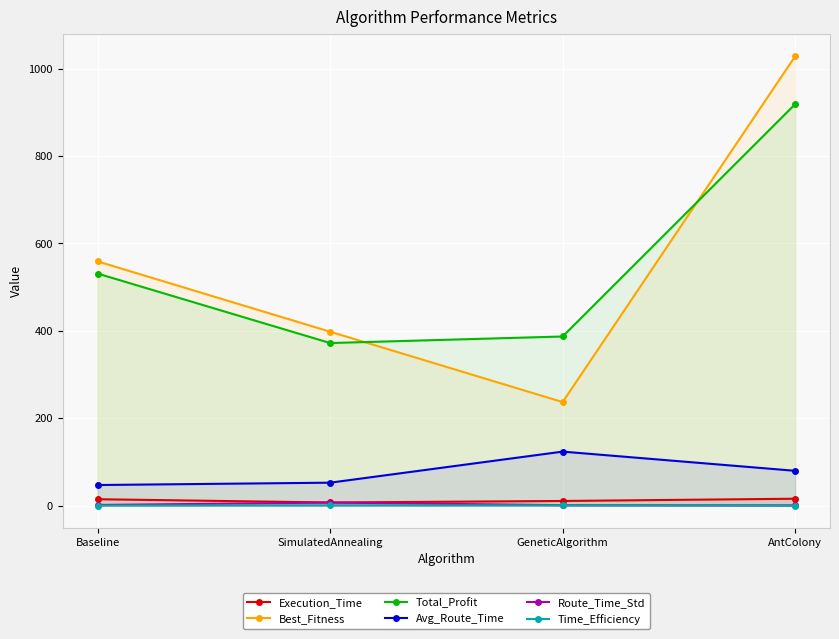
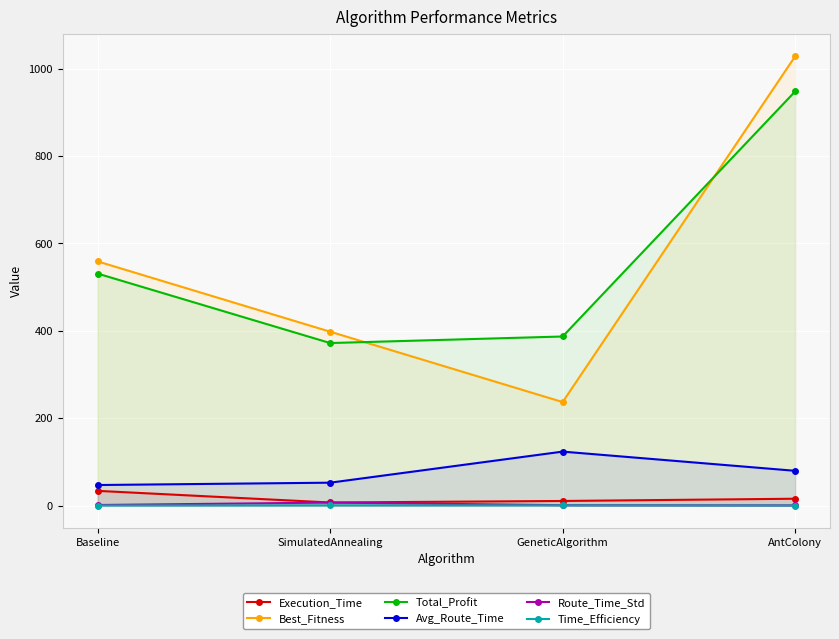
  {
    "Execution_Time": {
-     "Baseline": 10,
+     "Baseline": 30,
      "GeneticAlgorithm": 10,
      "AntColony": 20
    },
    "Best_Fitness": {
      "Baseline": 560,
      "SimulatedAnnealing": 400,
      "GeneticAlgorithm": 240,
      "AntColony": 1030
    },
    "Total_Profit": {
      "Baseline": 530,
      "SimulatedAnnealing": 370,
      "GeneticAlgorithm": 390,
-     "AntColony": 920
+     "AntColony": 950
    },
    "Avg_Route_Time": {
      "Baseline": 50,
      "SimulatedAnnealing": 50,
      "GeneticAlgorithm": 120,
      "AntColony": 80
    },
    "Time_Efficiency": {
      "SimulatedAnnealing": 0
    }
  }
